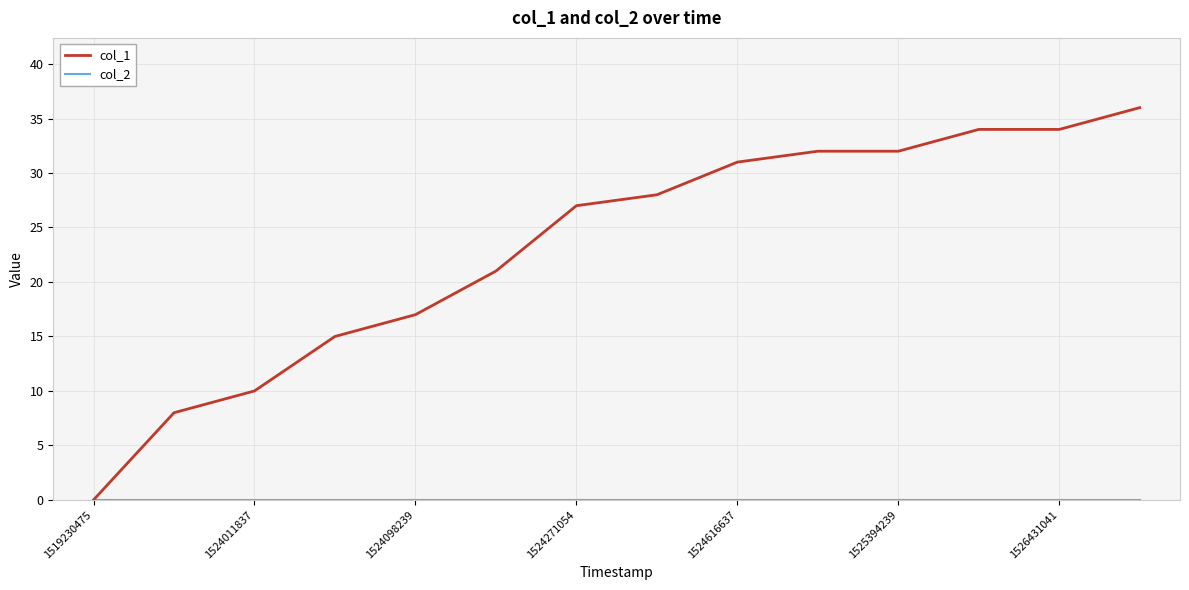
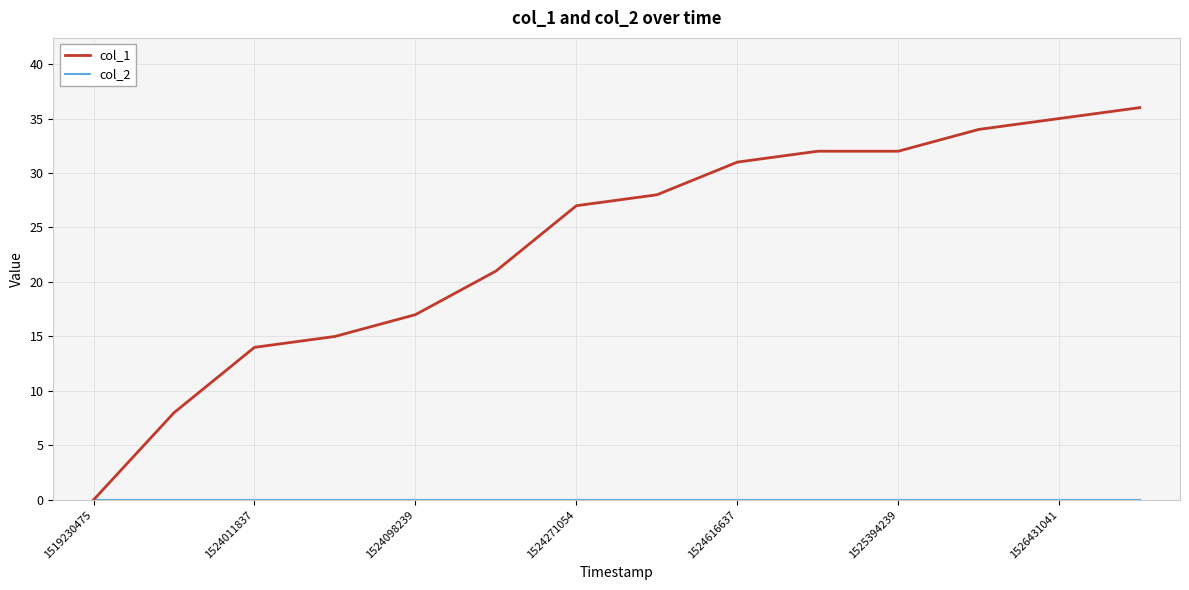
  {
    "col_1": {
-     "1524011837": 10,
+     "1524011837": 14,
      "1524098239": 17,
      "1524271054": 27,
      "1524616637": 31,
      "1525394239": 32,
-     "1526431041": 34
+     "1526431041": 35
    },
    "col_2": {
      "1524011837": 0,
      "1524098239": 0,
      "1524271054": 0,
      "1524616637": 0,
      "1525394239": 0,
      "1526431041": 0
    }
  }
